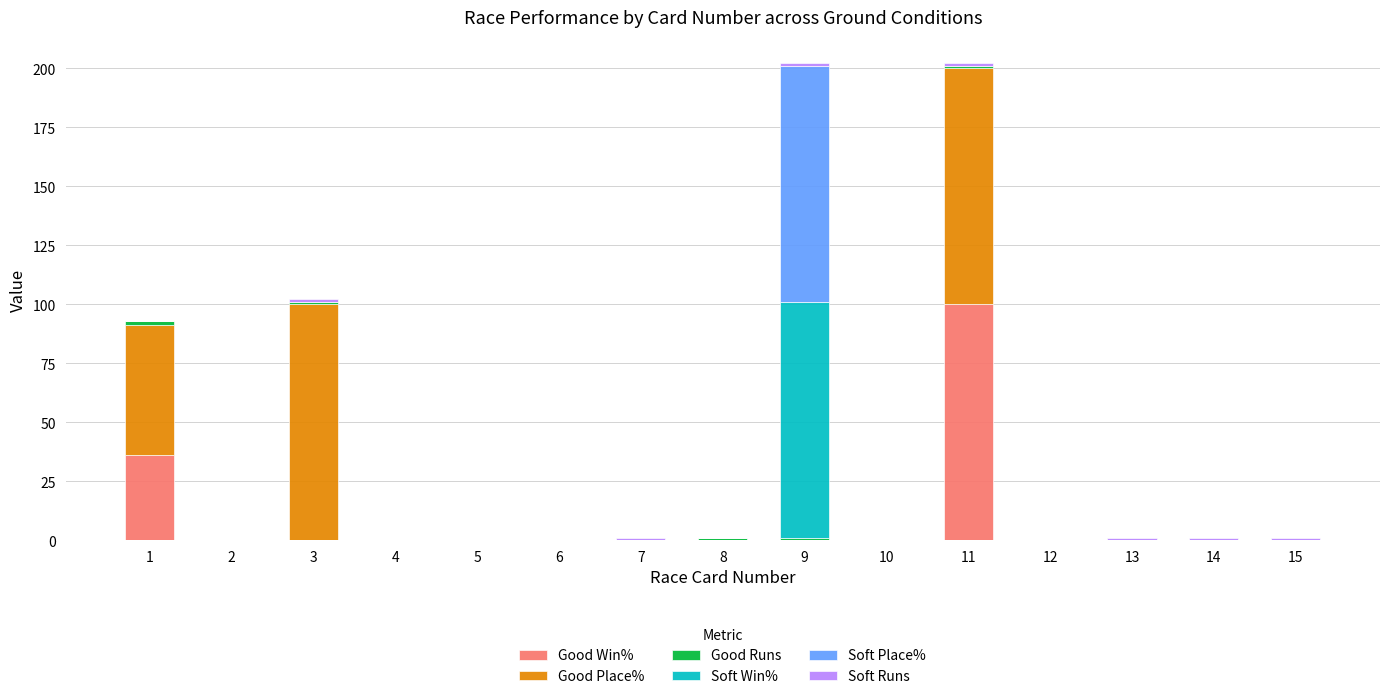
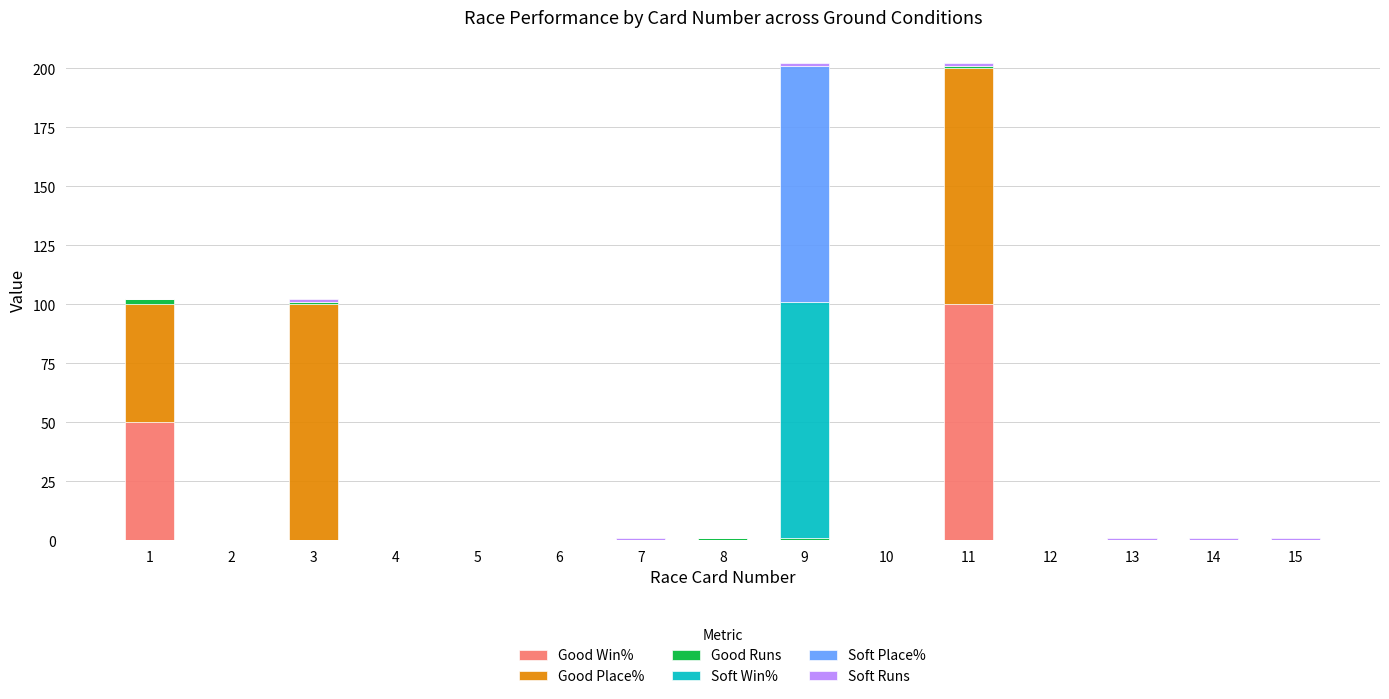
  {
    "Good Win%": {
-     "1": 36,
+     "1": 50,
      "2": 0,
      "3": 0,
      "4": 0,
      "5": 0,
      "6": 0,
      "7": 0,
      "8": 0,
      "9": 0,
      "10": 0,
      "11": 100,
      "12": 0,
      "13": 0,
      "14": 0,
      "15": 0
    },
    "Good Place%": {
-     "1": 55,
+     "1": 50,
      "2": 0,
      "3": 100,
      "4": 0,
      "5": 0,
      "6": 0,
      "7": 0,
      "8": 0,
      "9": 0,
      "10": 0,
      "11": 100,
      "12": 0,
      "13": 0,
      "14": 0,
      "15": 0
    },
    "Good Runs": {
      "1": 2,
      "2": 0,
      "4": 0,
      "5": 0,
      "6": 0,
      "7": 0,
      "10": 0,
      "12": 0,
      "13": 0,
      "14": 0,
      "15": 0
    },
    "Soft Win%": {
      "1": 0,
      "2": 0,
      "3": 0,
      "4": 0,
      "5": 0,
      "6": 0,
      "7": 0,
      "8": 0,
      "9": 100,
      "10": 0,
      "11": 0,
      "12": 0,
      "13": 0,
      "14": 0,
      "15": 0
    },
    "Soft Place%": {
      "1": 0,
      "2": 0,
      "3": 0,
      "4": 0,
      "5": 0,
      "6": 0,
      "7": 0,
      "8": 0,
      "9": 100,
      "10": 0,
      "11": 0,
      "12": 0,
      "13": 0,
      "14": 0,
      "15": 0
    },
    "Soft Runs": {
      "1": 0,
      "2": 0,
      "4": 0,
      "5": 0,
      "6": 0,
      "8": 0,
      "10": 0,
      "12": 0
    }
  }
